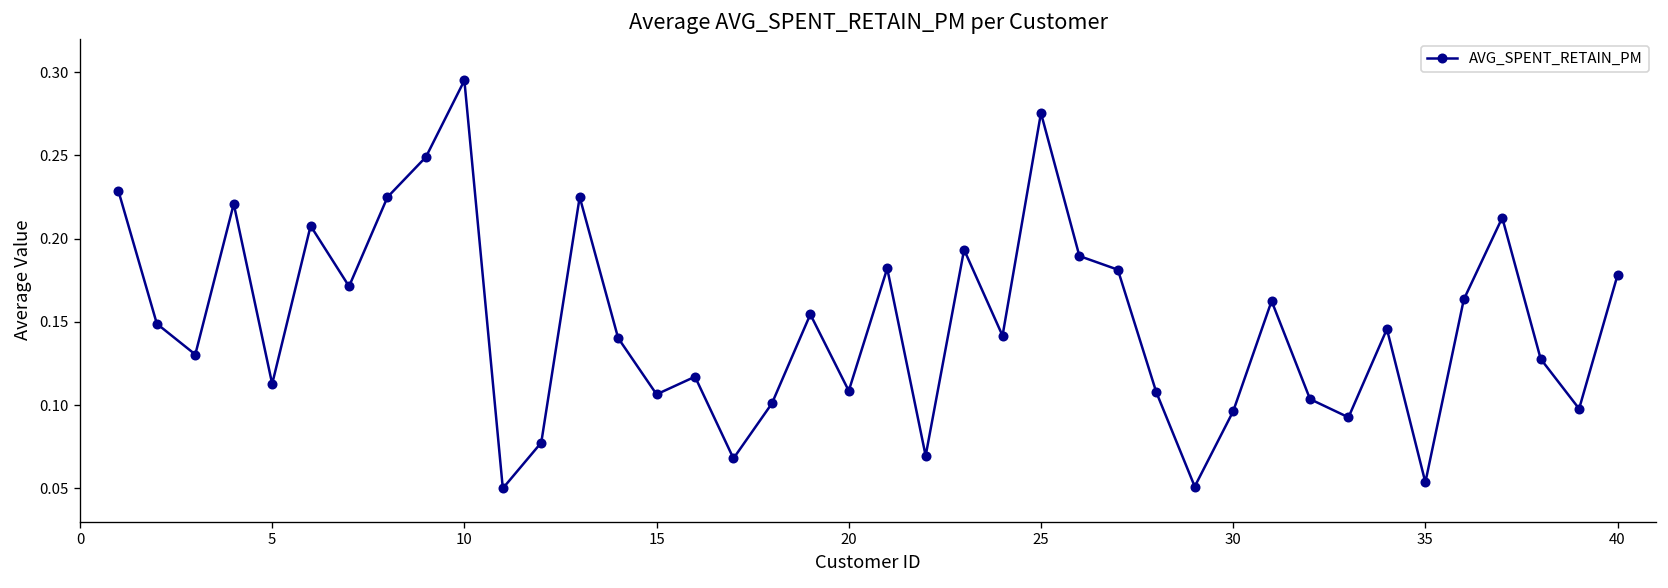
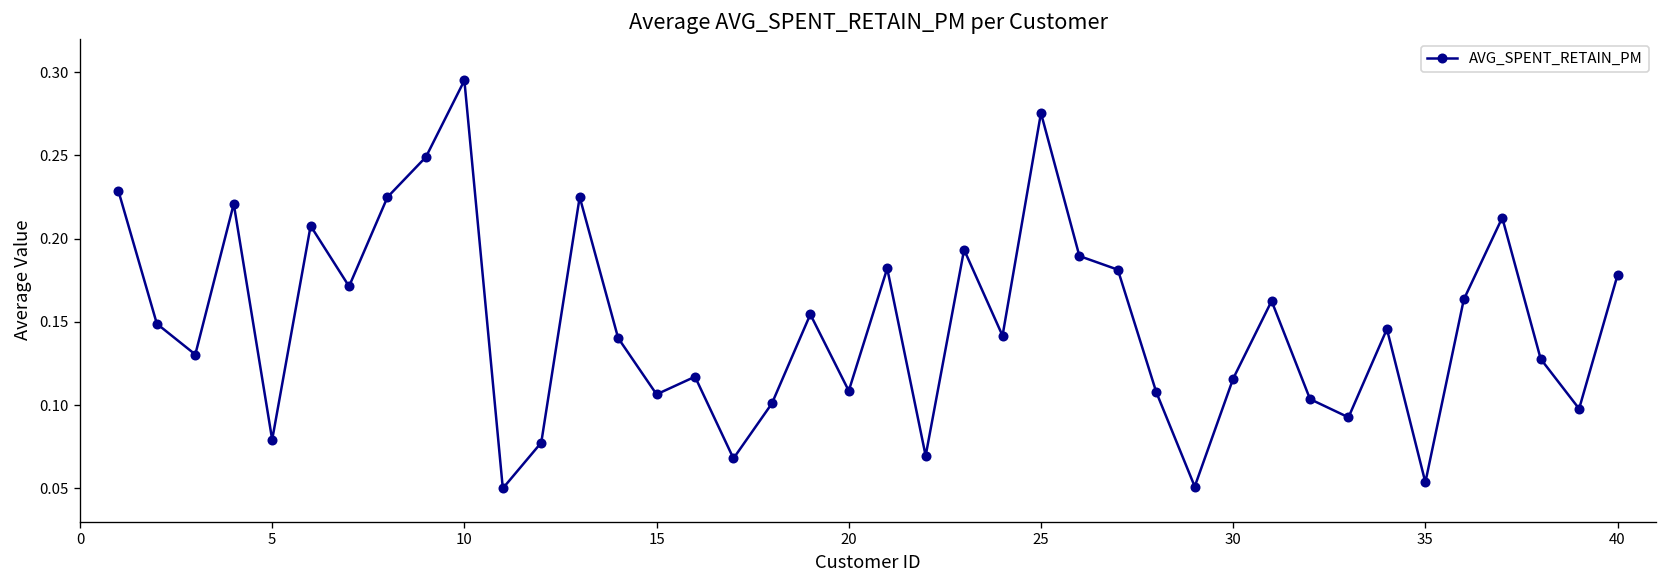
  {
-   "5": 0.113,
+   "5": 0.079,
    "10": 0.295,
    "15": 0.106,
    "20": 0.109,
    "25": 0.275,
-   "30": 0.096,
+   "30": 0.116,
    "35": 0.054,
    "40": 0.178
  }
